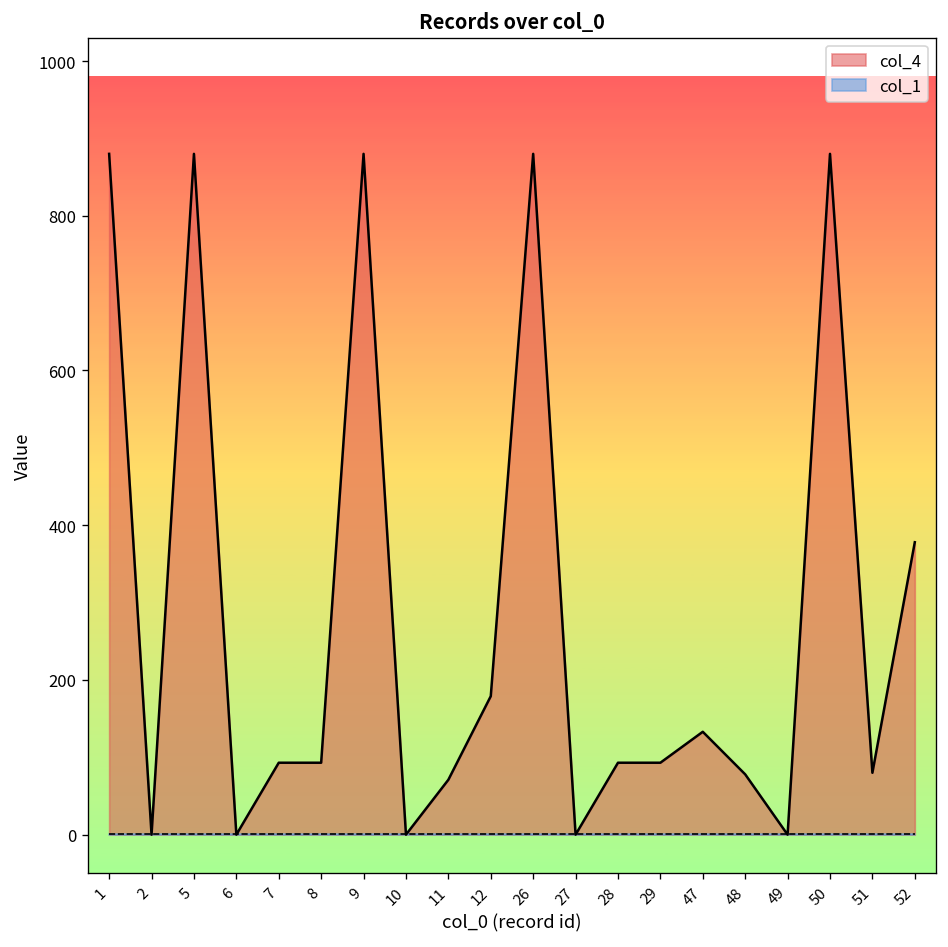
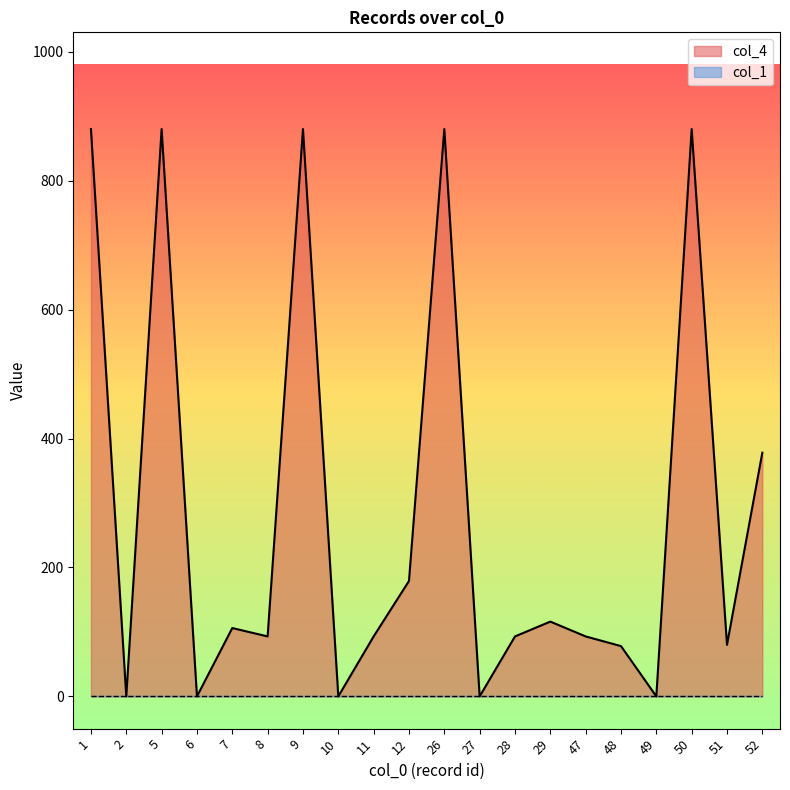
  {
    "col_4": {
      "1": 880,
      "5": 880,
-     "7": 90,
+     "7": 110,
      "8": 90,
      "9": 880,
-     "11": 70,
+     "11": 90,
      "12": 180,
      "26": 880,
      "28": 90,
-     "29": 90,
-     "47": 130,
+     "29": 120,
+     "47": 90,
      "48": 80,
      "50": 880,
      "51": 80,
      "52": 380
    },
    "col_1": {
      "1": 0,
      "5": 0,
      "7": 0,
      "8": 0,
      "9": 0,
      "11": 0,
      "12": 0,
      "26": 0,
      "28": 0,
      "29": 0,
      "47": 0,
      "48": 0,
      "50": 0,
      "51": 0,
      "52": 0
    }
  }
